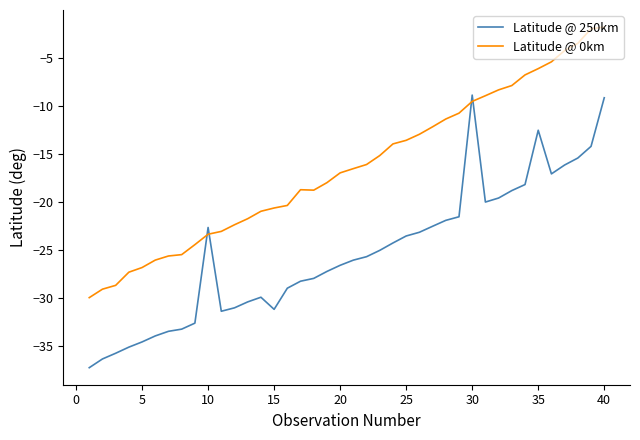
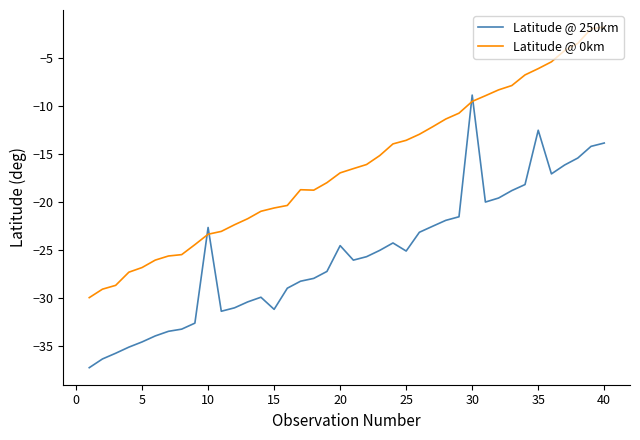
  {
    "Latitude @ 250km": {
      "5": -35,
      "10": -23,
      "15": -31,
-     "20": -27,
-     "25": -24,
+     "20": -25,
+     "25": -25,
      "30": -9,
      "35": -13,
-     "40": -9
+     "40": -14
    },
    "Latitude @ 0km": {
      "5": -27,
      "10": -23,
      "15": -21,
      "20": -17,
      "25": -14,
      "30": -10,
      "35": -6
    }
  }
